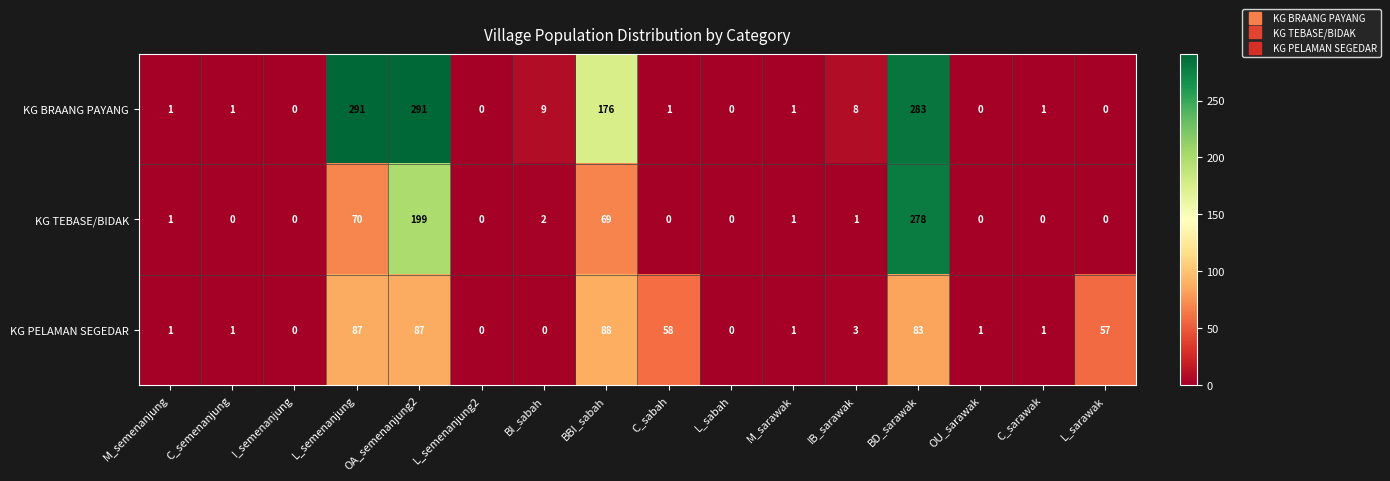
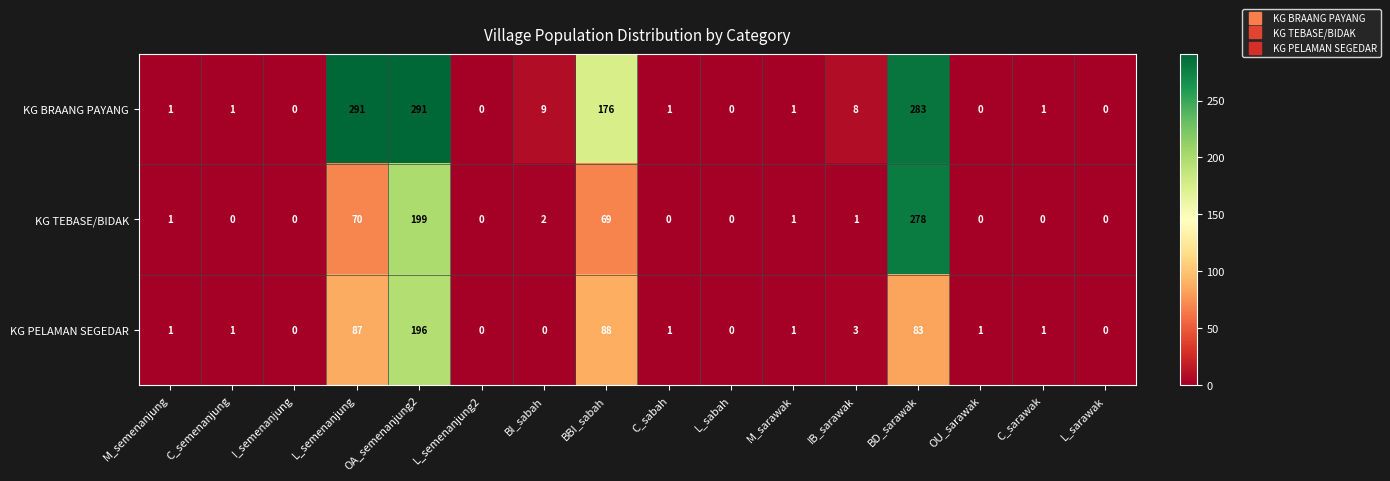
  {
    "KG BRAANG PAYANG": {
      "M_semenanjung": 1,
      "C_semenanjung": 1,
      "I_semenanjung": 0,
      "L_semenanjung": 291,
      "OA_semenanjung2": 291,
      "L_semenanjung2": 0,
      "BI_sabah": 9,
      "BBI_sabah": 176,
      "C_sabah": 1,
      "L_sabah": 0,
      "M_sarawak": 1,
      "IB_sarawak": 8,
      "BD_sarawak": 283,
      "OU_sarawak": 0,
      "C_sarawak": 1,
      "L_sarawak": 0
    },
    "KG TEBASE/BIDAK": {
      "M_semenanjung": 1,
      "C_semenanjung": 0,
      "I_semenanjung": 0,
      "L_semenanjung": 70,
      "OA_semenanjung2": 199,
      "L_semenanjung2": 0,
      "BI_sabah": 2,
      "BBI_sabah": 69,
      "C_sabah": 0,
      "L_sabah": 0,
      "M_sarawak": 1,
      "IB_sarawak": 1,
      "BD_sarawak": 278,
      "OU_sarawak": 0,
      "C_sarawak": 0,
      "L_sarawak": 0
    },
    "KG PELAMAN SEGEDAR": {
      "M_semenanjung": 1,
      "C_semenanjung": 1,
      "I_semenanjung": 0,
      "L_semenanjung": 87,
-     "OA_semenanjung2": 87,
+     "OA_semenanjung2": 196,
      "L_semenanjung2": 0,
      "BI_sabah": 0,
      "BBI_sabah": 88,
-     "C_sabah": 58,
+     "C_sabah": 1,
      "L_sabah": 0,
      "M_sarawak": 1,
      "IB_sarawak": 3,
      "BD_sarawak": 83,
      "OU_sarawak": 1,
      "C_sarawak": 1,
-     "L_sarawak": 57
+     "L_sarawak": 0
    }
  }
